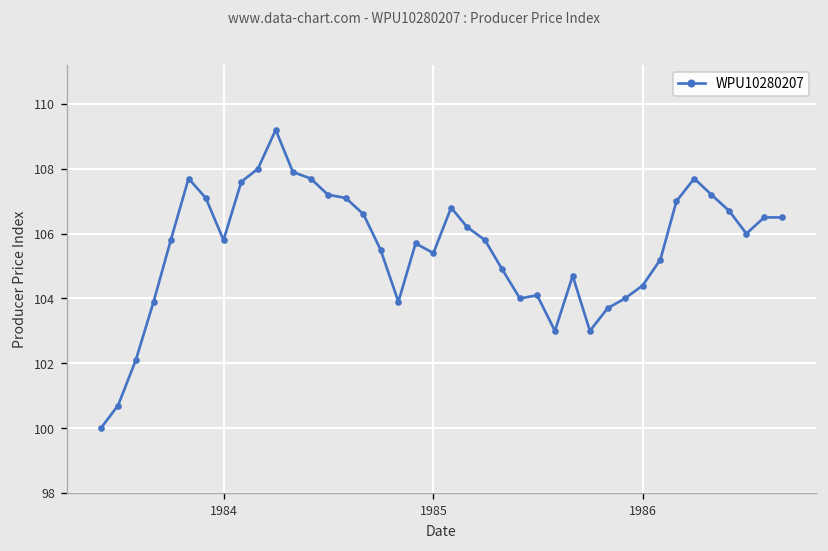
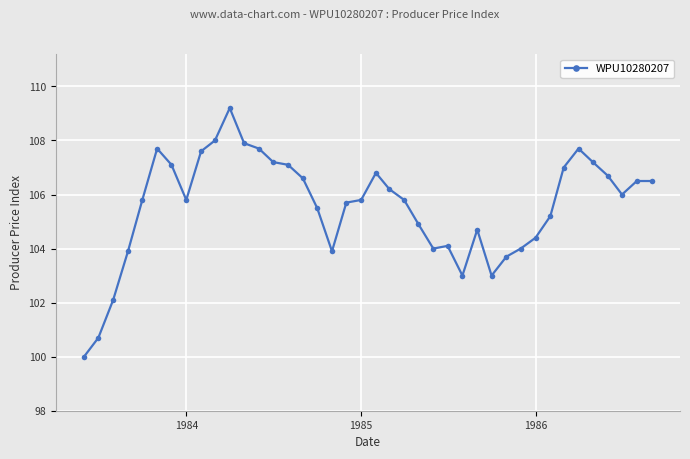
  {
    "1984": 105.8,
-   "1985": 105.4,
+   "1985": 105.8,
    "1986": 104.4
  }
